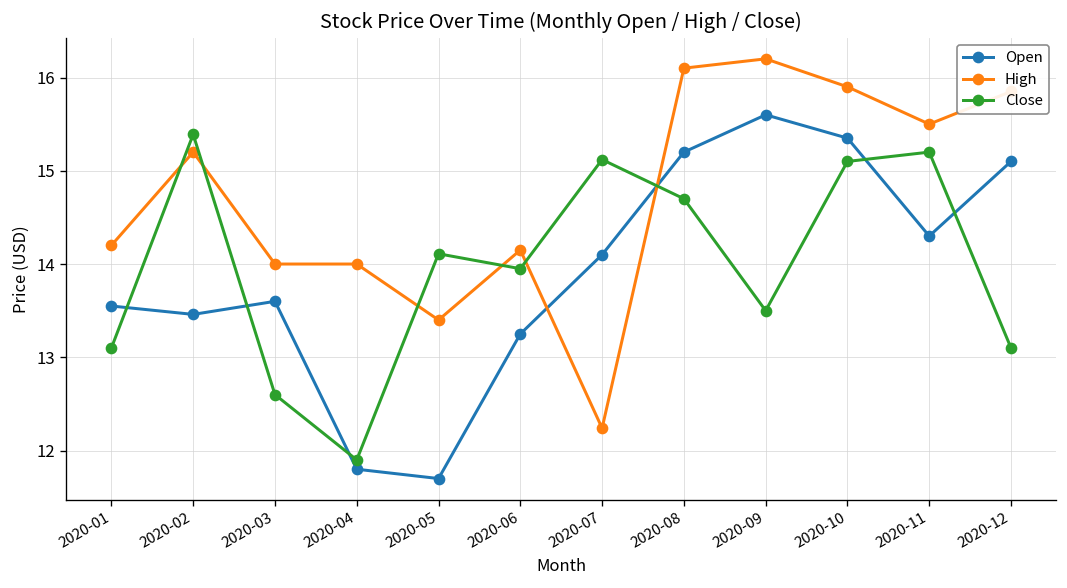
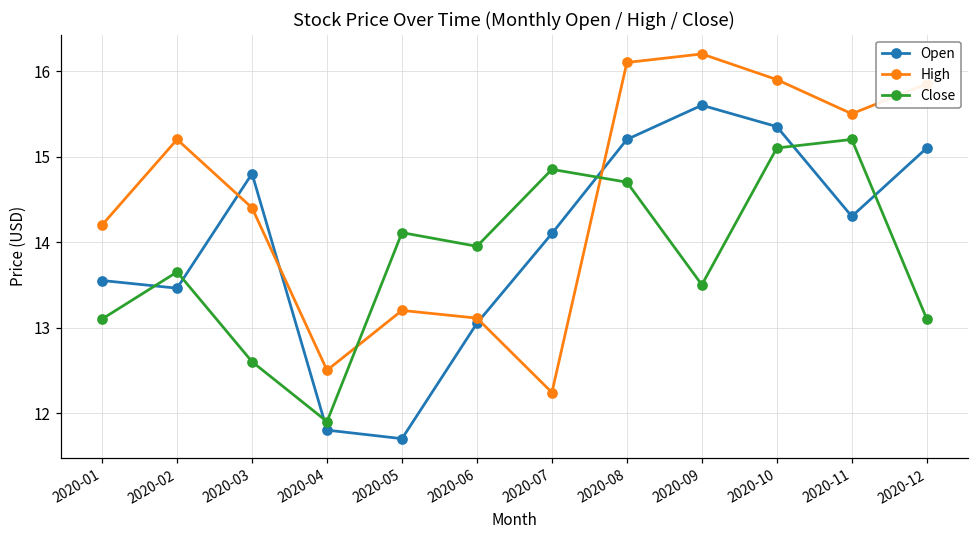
  {
    "Open": {
      "2020-01": 13.6,
      "2020-02": 13.5,
-     "2020-03": 13.6,
+     "2020-03": 14.8,
      "2020-04": 11.8,
      "2020-05": 11.7,
-     "2020-06": 13.3,
+     "2020-06": 13.1,
      "2020-07": 14.1,
      "2020-08": 15.2,
      "2020-09": 15.6,
      "2020-10": 15.4,
      "2020-11": 14.3,
      "2020-12": 15.1
    },
    "High": {
      "2020-01": 14.2,
      "2020-02": 15.2,
-     "2020-03": 14.0,
-     "2020-04": 14.0,
-     "2020-05": 13.4,
-     "2020-06": 14.2,
+     "2020-03": 14.4,
+     "2020-04": 12.5,
+     "2020-05": 13.2,
+     "2020-06": 13.1,
      "2020-07": 12.2,
      "2020-08": 16.1,
      "2020-09": 16.2,
      "2020-10": 15.9,
      "2020-11": 15.5
    },
    "Close": {
      "2020-01": 13.1,
-     "2020-02": 15.4,
+     "2020-02": 13.7,
      "2020-03": 12.6,
      "2020-04": 11.9,
      "2020-05": 14.1,
      "2020-06": 14.0,
-     "2020-07": 15.1,
+     "2020-07": 14.9,
      "2020-08": 14.7,
      "2020-09": 13.5,
      "2020-10": 15.1,
      "2020-11": 15.2,
      "2020-12": 13.1
    }
  }
